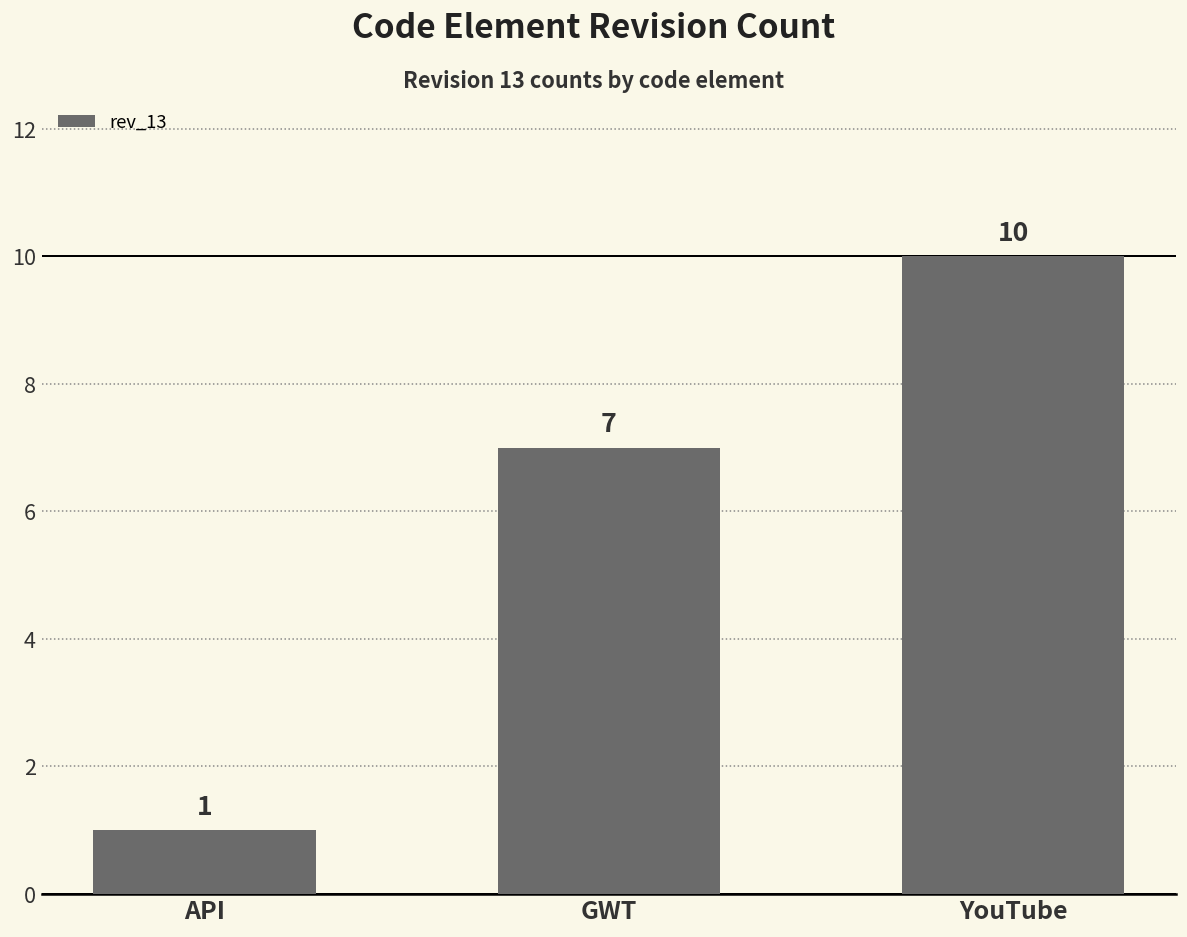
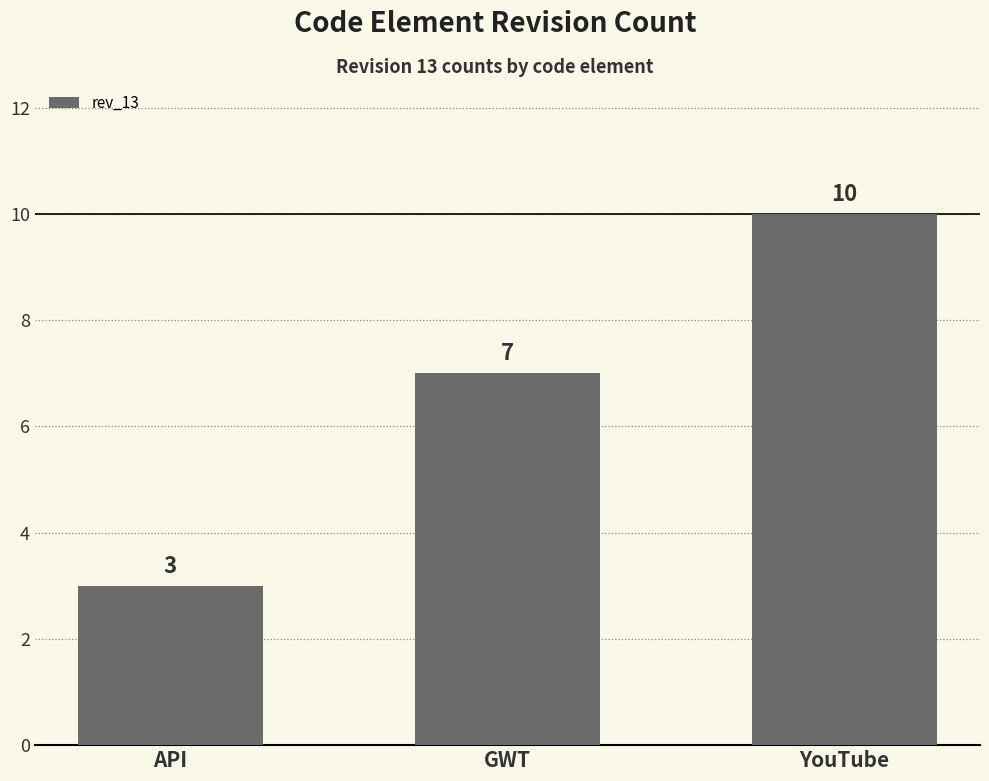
  {
-   "API": 1,
+   "API": 3,
    "GWT": 7,
    "YouTube": 10
  }
